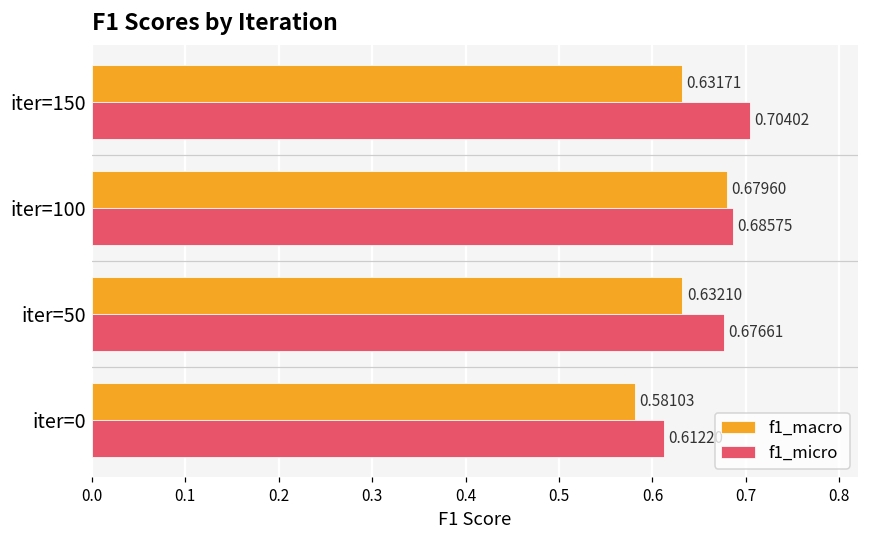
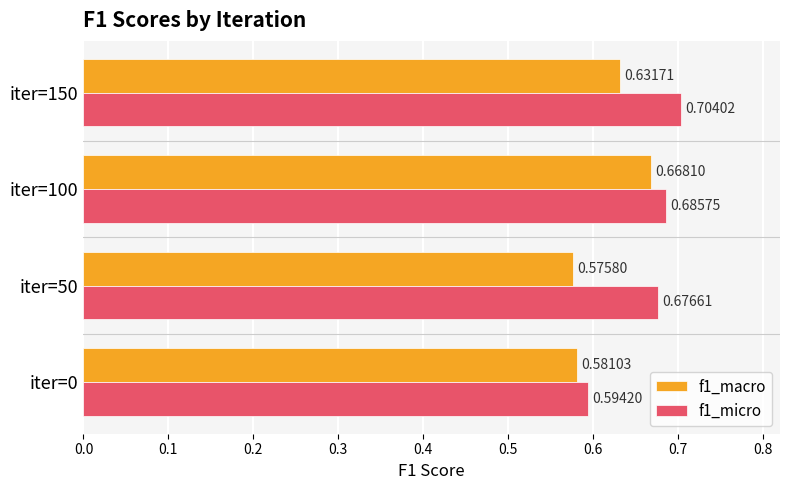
  {
    "f1_macro": {
      "iter=150": 0.63171,
-     "iter=100": 0.67960,
-     "iter=50": 0.63210,
+     "iter=100": 0.66810,
+     "iter=50": 0.57580,
      "iter=0": 0.58103
    },
    "f1_micro": {
-     "iter=0": 0.61
+     "iter=0": 0.59
    }
  }
